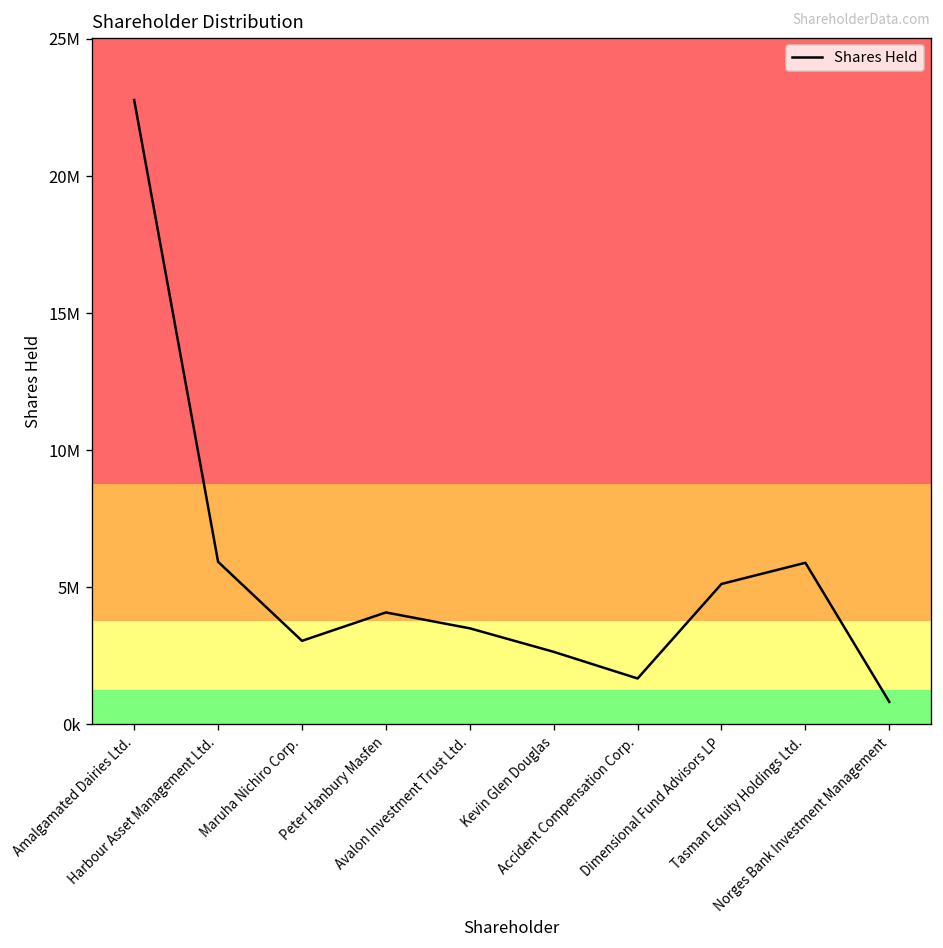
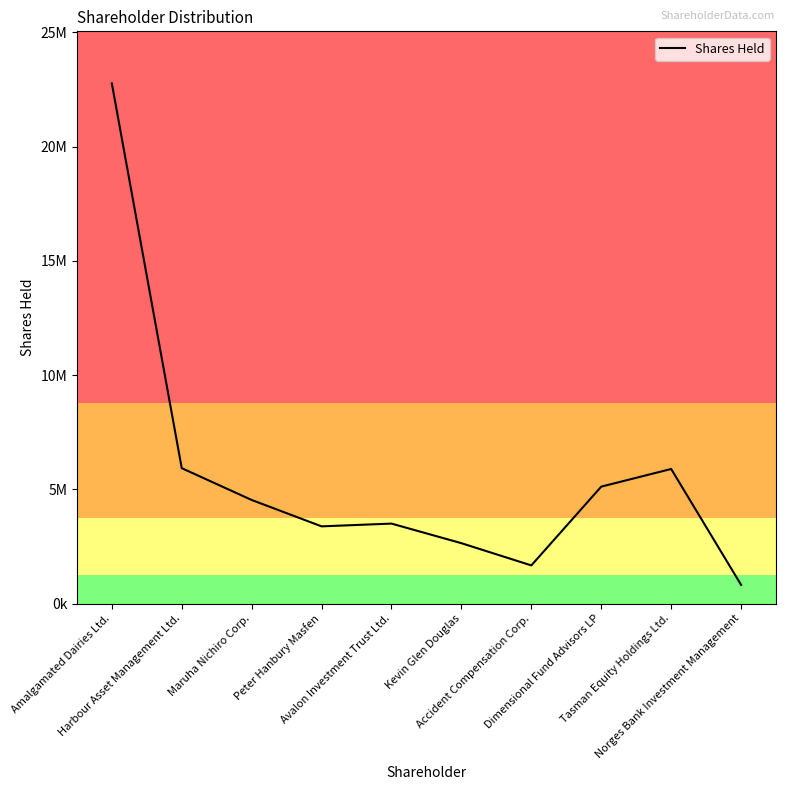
  {
    "Amalgamated Dairies Ltd.": 22800000,
    "Harbour Asset Management Ltd.": 5900000,
-   "Maruha Nichiro Corp.": 3000000,
-   "Peter Hanbury Masfen": 4100000,
+   "Maruha Nichiro Corp.": 4500000,
+   "Peter Hanbury Masfen": 3400000,
    "Avalon Investment Trust Ltd.": 3500000,
    "Kevin Glen Douglas": 2600000,
    "Accident Compensation Corp.": 1700000,
    "Dimensional Fund Advisors LP": 5100000,
    "Tasman Equity Holdings Ltd.": 5900000,
    "Norges Bank Investment Management": 800000
  }
